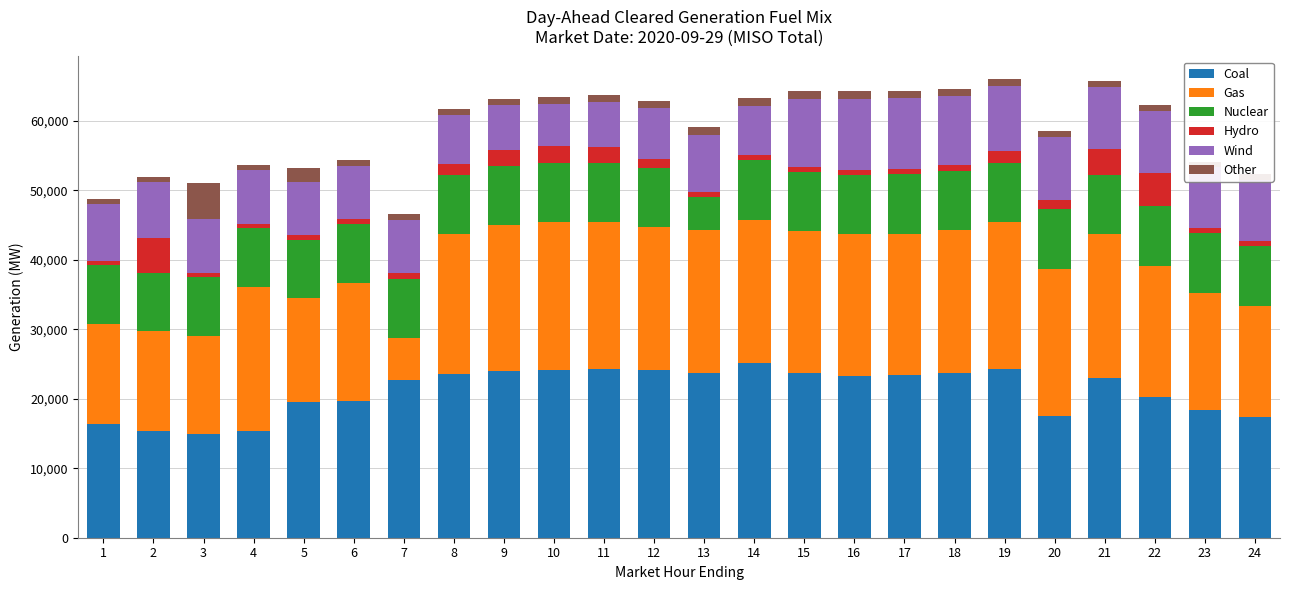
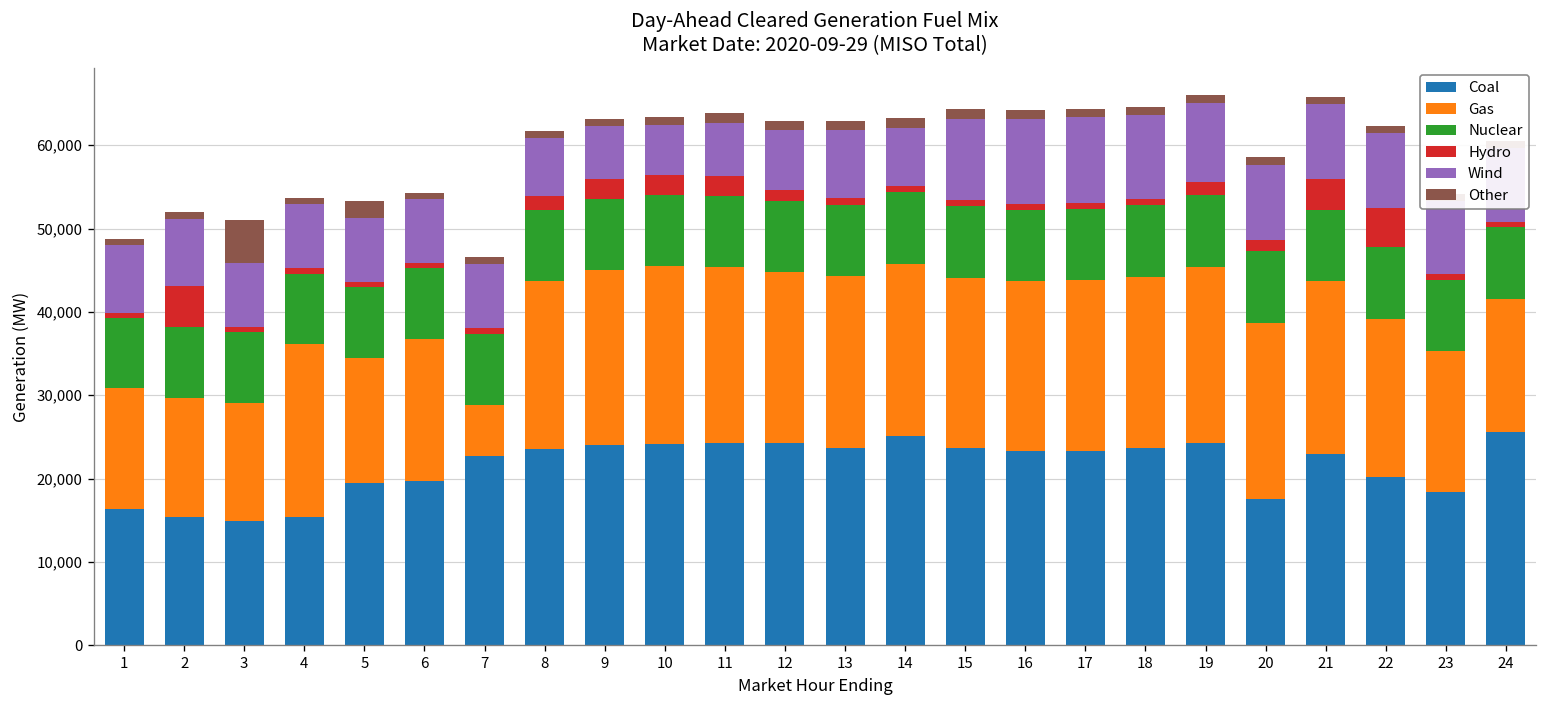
  {
    "Coal": {
      "1": "16,000",
      "2": "15,000",
      "3": "15,000",
      "4": "15,000",
      "5": "20,000",
      "6": "20,000",
      "7": "23,000",
      "8": "24,000",
      "9": "24,000",
      "10": "24,000",
      "11": "24,000",
      "12": "24,000",
      "13": "24,000",
      "14": "25,000",
      "15": "24,000",
      "16": "23,000",
      "17": "23,000",
      "18": "24,000",
      "19": "24,000",
      "20": "17,000",
      "21": "23,000",
      "22": "20,000",
      "23": "18,000",
-     "24": "17,000"
+     "24": "26,000"
    },
    "Gas": {
      "1": "15,000",
      "2": "14,000",
      "3": "14,000",
      "4": "21,000",
      "5": "15,000",
      "6": "17,000",
      "7": "6,000",
      "8": "20,000",
      "9": "21,000",
      "10": "21,000",
      "11": "21,000",
      "12": "21,000",
      "13": "21,000",
      "14": "21,000",
      "15": "20,000",
      "16": "20,000",
      "17": "20,000",
      "18": "21,000",
      "19": "21,000",
      "20": "21,000",
      "21": "21,000",
      "22": "19,000",
      "23": "17,000",
      "24": "16,000"
    },
    "Nuclear": {
      "1": "8,000",
      "2": "8,000",
      "3": "8,000",
      "4": "8,000",
      "5": "8,000",
      "6": "8,000",
      "7": "8,000",
      "8": "9,000",
      "9": "9,000",
      "10": "9,000",
      "11": "9,000",
      "12": "9,000",
-     "13": "5,000",
+     "13": "9,000",
      "14": "9,000",
      "15": "9,000",
      "16": "9,000",
      "17": "9,000",
      "18": "9,000",
      "19": "9,000",
      "20": "9,000",
      "21": "9,000",
      "22": "9,000",
      "23": "9,000",
      "24": "9,000"
    },
    "Hydro": {
      "1": "1,000",
      "2": "5,000",
      "3": "1,000",
      "4": "1,000",
      "5": "1,000",
      "6": "1,000",
      "7": "1,000",
      "8": "2,000",
      "9": "2,000",
      "10": "2,000",
      "11": "2,000",
      "12": "1,000",
      "13": "1,000",
      "14": "1,000",
      "15": "1,000",
      "16": "1,000",
      "17": "1,000",
      "18": "1,000",
      "19": "2,000",
      "20": "1,000",
      "21": "4,000",
      "22": "5,000",
      "23": "1,000",
      "24": "1,000"
    },
    "Wind": {
      "1": "8,000",
      "2": "8,000",
      "3": "8,000",
      "4": "8,000",
      "5": "8,000",
      "6": "8,000",
      "7": "8,000",
      "8": "7,000",
      "9": "6,000",
      "10": "6,000",
      "11": "6,000",
      "12": "7,000",
      "13": "8,000",
      "14": "7,000",
      "15": "10,000",
      "16": "10,000",
      "17": "10,000",
      "18": "10,000",
      "19": "9,000",
      "20": "9,000",
      "21": "9,000",
      "22": "9,000"
    },
    "Other": {
      "1": "1,000",
      "2": "1,000",
      "3": "5,000",
      "4": "1,000",
      "5": "2,000",
      "6": "1,000",
      "7": "1,000",
      "8": "1,000",
      "9": "1,000",
      "10": "1,000",
      "11": "1,000",
      "12": "1,000",
      "13": "1,000",
      "14": "1,000",
      "15": "1,000",
      "16": "1,000",
      "17": "1,000",
      "18": "1,000",
      "19": "1,000",
      "20": "1,000",
      "21": "1,000",
      "22": "1,000"
    }
  }
